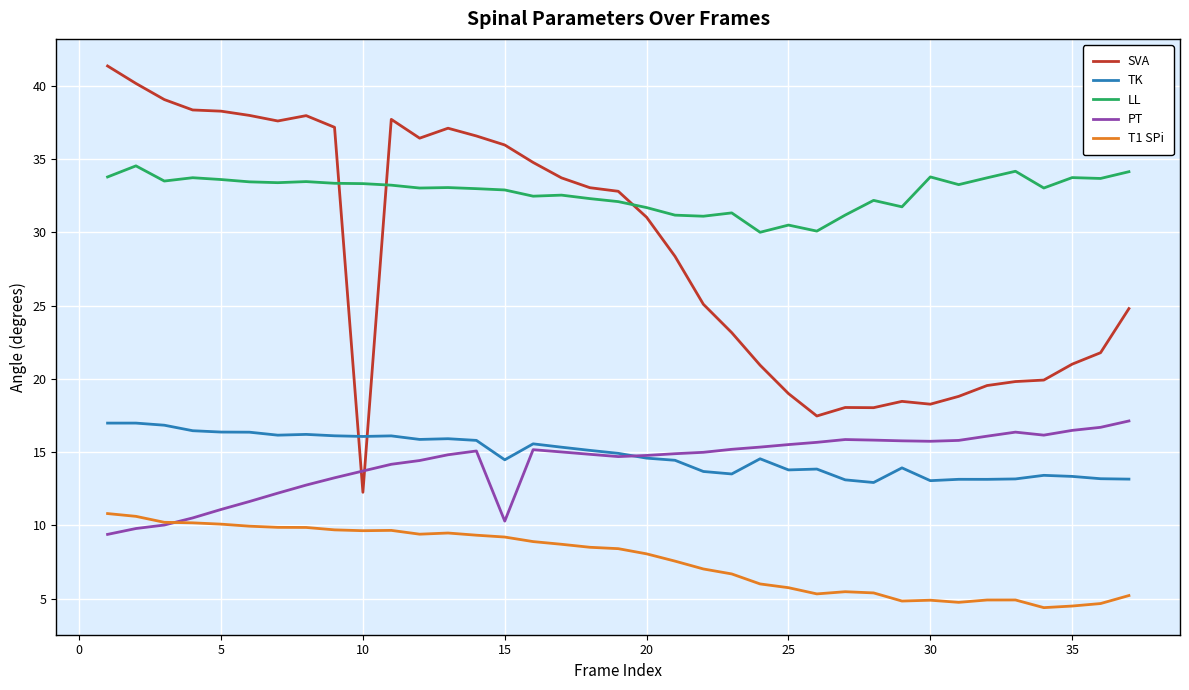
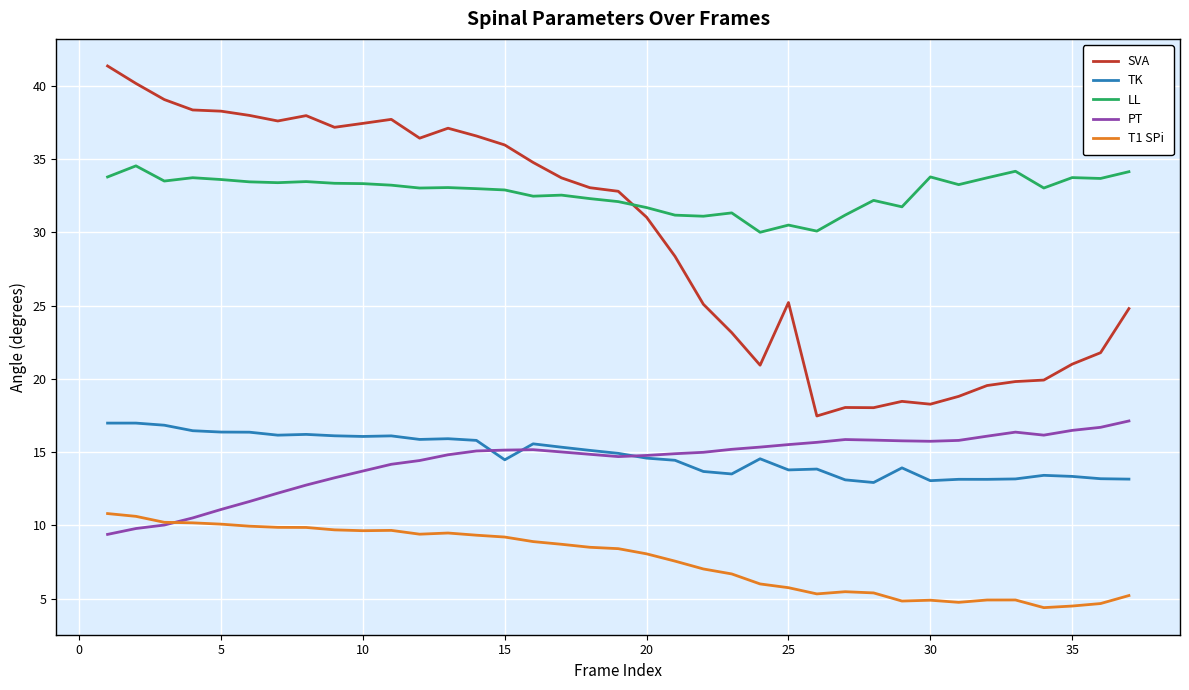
  {
    "SVA": {
      "5": 38.3,
-     "10": 12.3,
+     "10": 37.4,
      "15": 36.0,
      "20": 31.0,
-     "25": 19.0,
+     "25": 25.2,
      "30": 18.3,
      "35": 21.0
    },
    "TK": {
      "5": 16.4,
      "10": 16.1,
      "15": 14.5,
      "20": 14.6,
      "25": 13.8,
      "30": 13.1,
      "35": 13.3
    },
    "LL": {
      "5": 33.6,
      "10": 33.3,
      "15": 32.9,
      "20": 31.7,
      "25": 30.5,
      "30": 33.8,
      "35": 33.7
    },
    "PT": {
      "5": 11.1,
      "10": 13.7,
-     "15": 10.3,
+     "15": 15.1,
      "20": 14.8,
      "25": 15.5,
      "30": 15.7,
      "35": 16.5
    },
    "T1 SPi": {
      "5": 10.1,
      "10": 9.6,
      "15": 9.2,
      "20": 8.1,
      "25": 5.8,
      "30": 4.9,
      "35": 4.5
    }
  }
